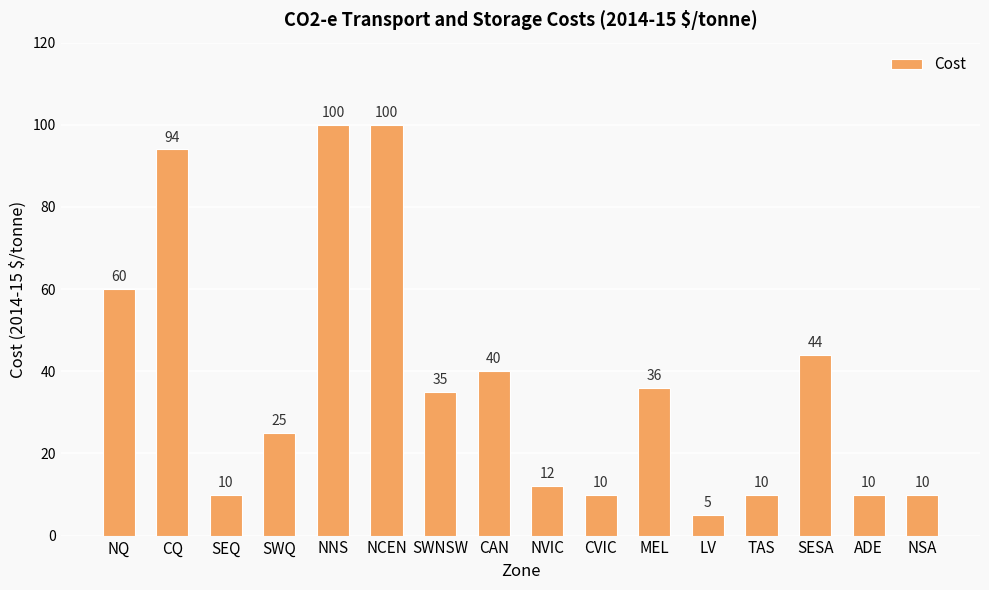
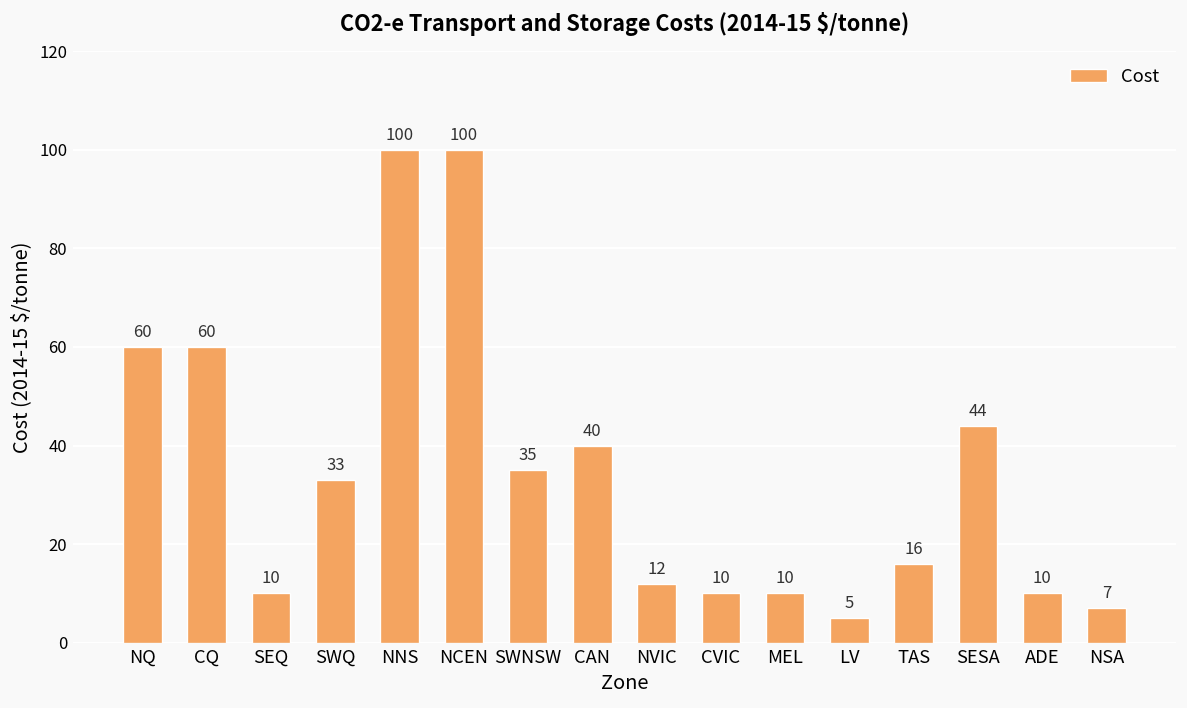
  {
    "NQ": 60,
-   "CQ": 94,
+   "CQ": 60,
    "SEQ": 10,
-   "SWQ": 25,
+   "SWQ": 33,
    "NNS": 100,
    "NCEN": 100,
    "SWNSW": 35,
    "CAN": 40,
    "NVIC": 12,
    "CVIC": 10,
-   "MEL": 36,
+   "MEL": 10,
    "LV": 5,
-   "TAS": 10,
+   "TAS": 16,
    "SESA": 44,
    "ADE": 10,
-   "NSA": 10
+   "NSA": 7
  }
